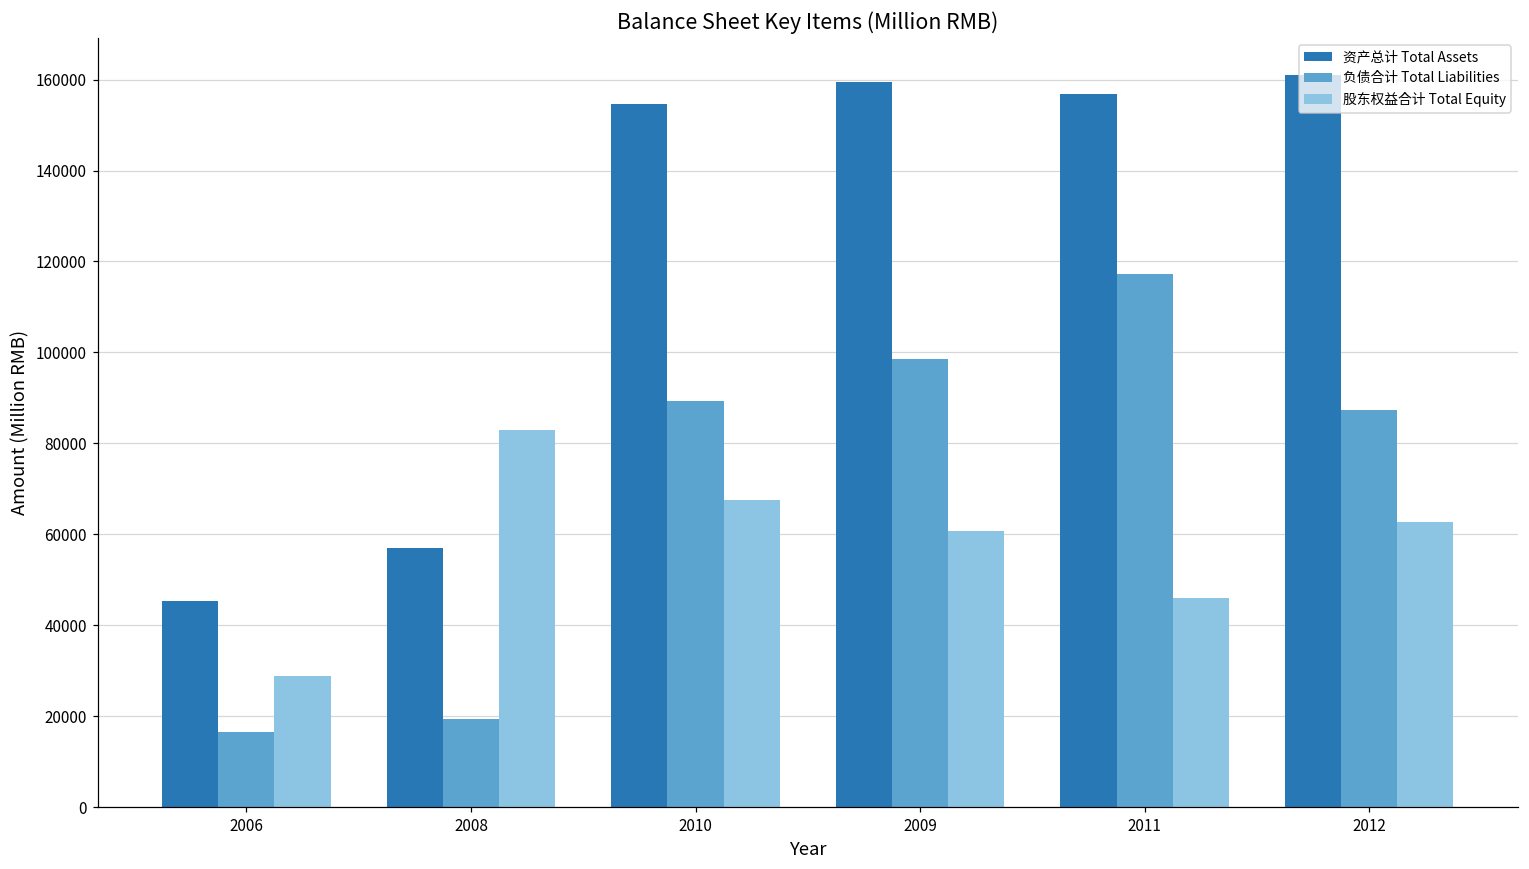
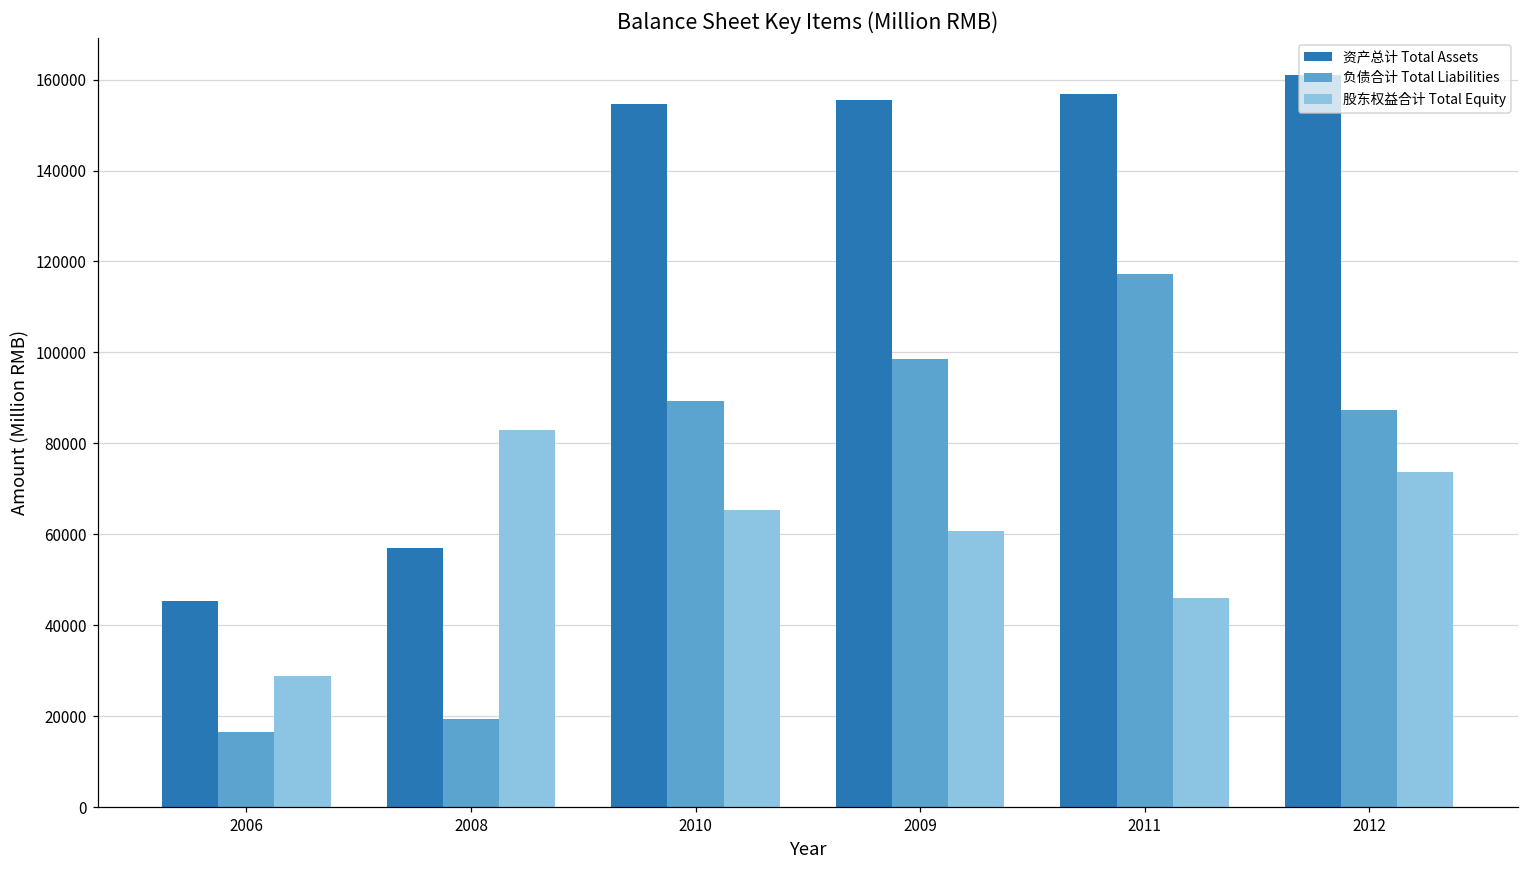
  {
    "资产总计 Total Assets": {
      "2006": 45000,
      "2008": 57000,
      "2010": 155000,
-     "2009": 159000,
+     "2009": 156000,
      "2011": 157000
    },
    "负债合计 Total Liabilities": {
      "2006": 16000,
      "2008": 19000,
      "2010": 89000,
      "2009": 99000,
      "2011": 117000,
      "2012": 87000
    },
    "股东权益合计 Total Equity": {
      "2006": 29000,
      "2008": 83000,
-     "2010": 68000,
+     "2010": 65000,
      "2009": 61000,
      "2011": 46000,
-     "2012": 63000
+     "2012": 74000
    }
  }
